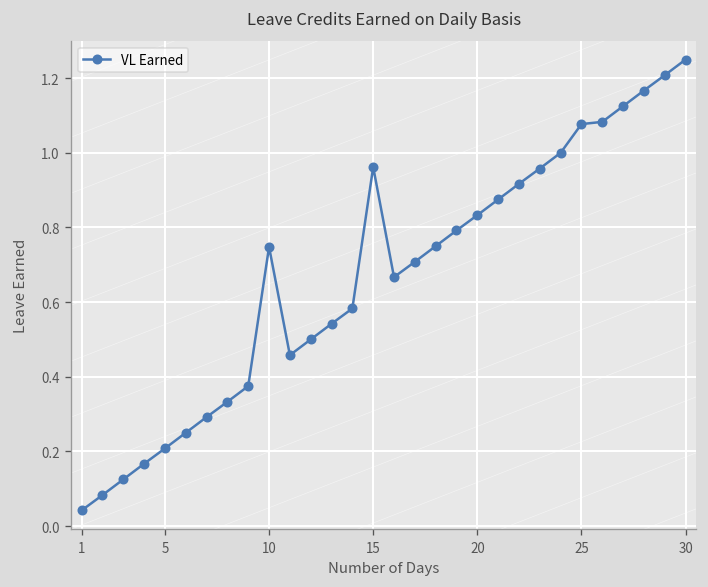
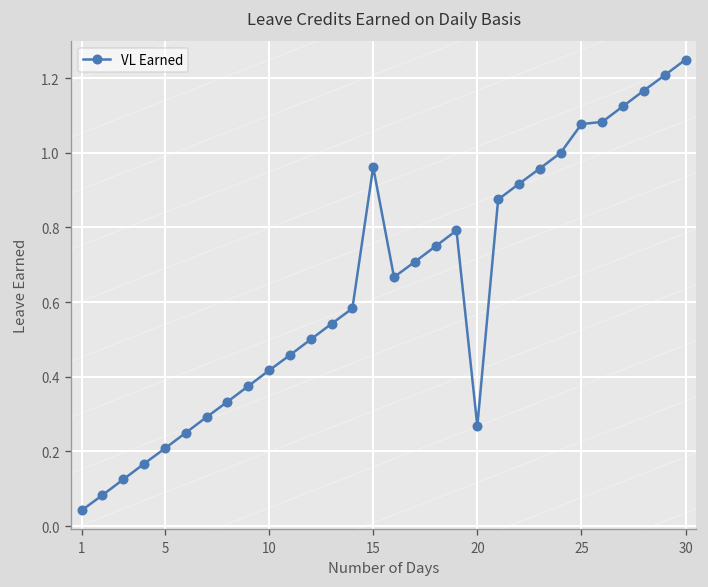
  {
    "VL Earned": {
      "1": 0.04,
      "5": 0.21,
-     "10": 0.75,
+     "10": 0.42,
      "15": 0.96,
-     "20": 0.83,
+     "20": 0.27,
      "25": 1.08,
      "30": 1.25
    }
  }
